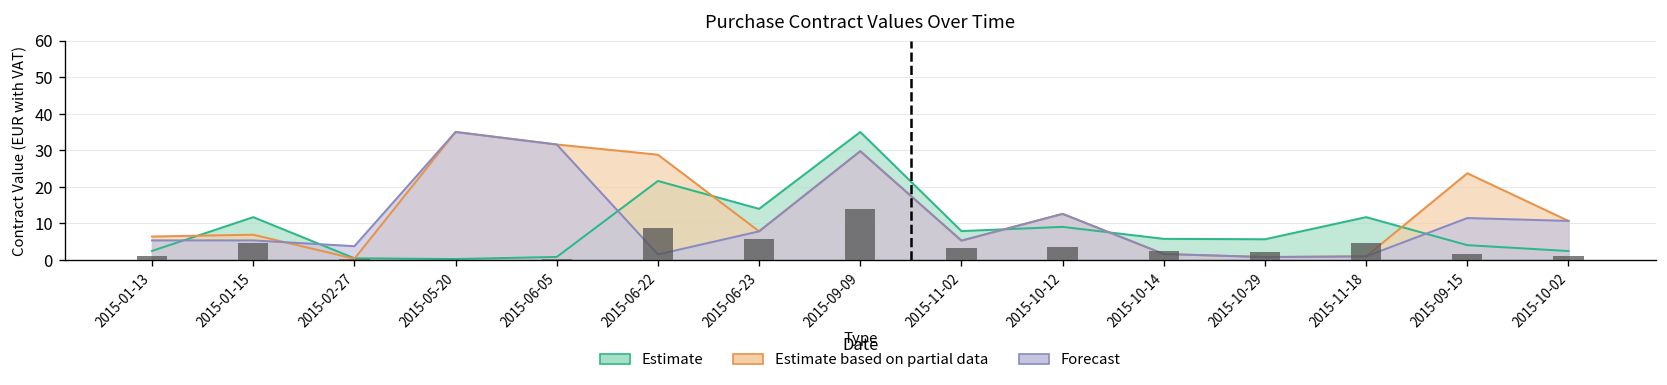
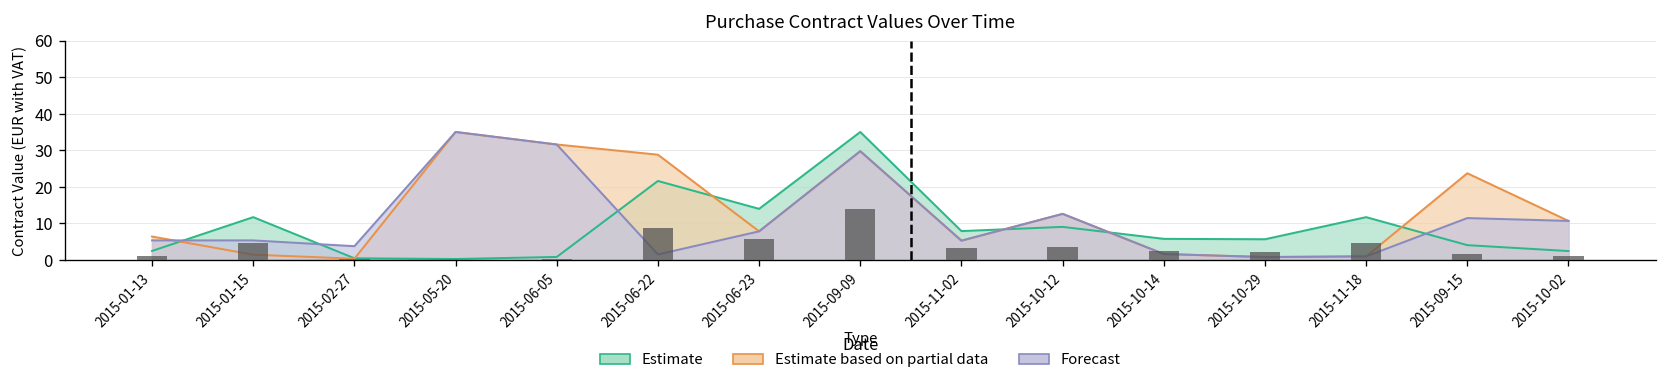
  {
    "Estimate based on partial data": {
      "2015-01-13": 6,
-     "2015-01-15": 7,
+     "2015-01-15": 1,
      "2015-06-22": 29,
      "2015-09-15": 24
    }
  }
